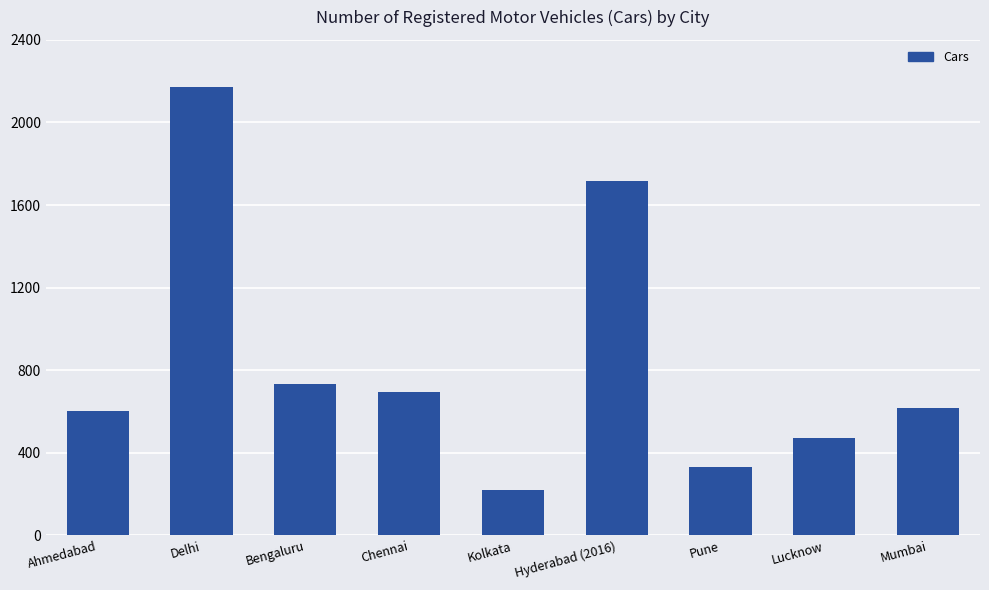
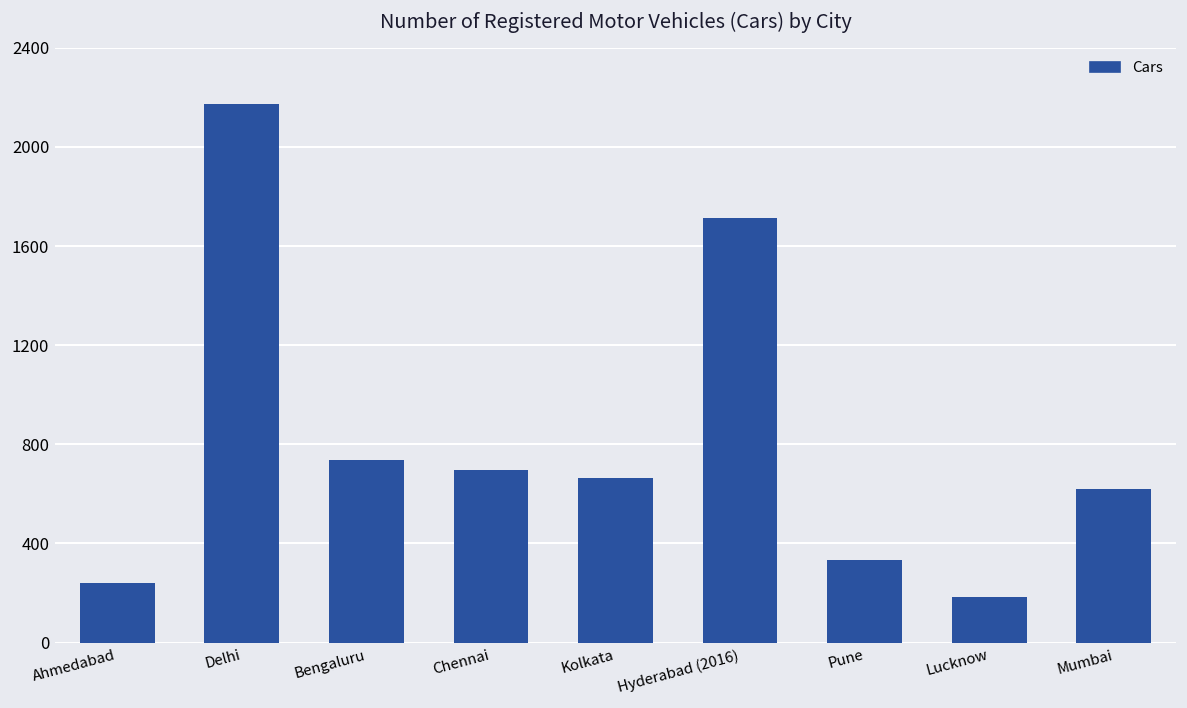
  {
-   "Ahmedabad": 600,
+   "Ahmedabad": 240,
    "Delhi": 2170,
    "Bengaluru": 740,
    "Chennai": 700,
-   "Kolkata": 220,
+   "Kolkata": 660,
    "Hyderabad (2016)": 1720,
    "Pune": 330,
-   "Lucknow": 470,
+   "Lucknow": 180,
    "Mumbai": 620
  }
